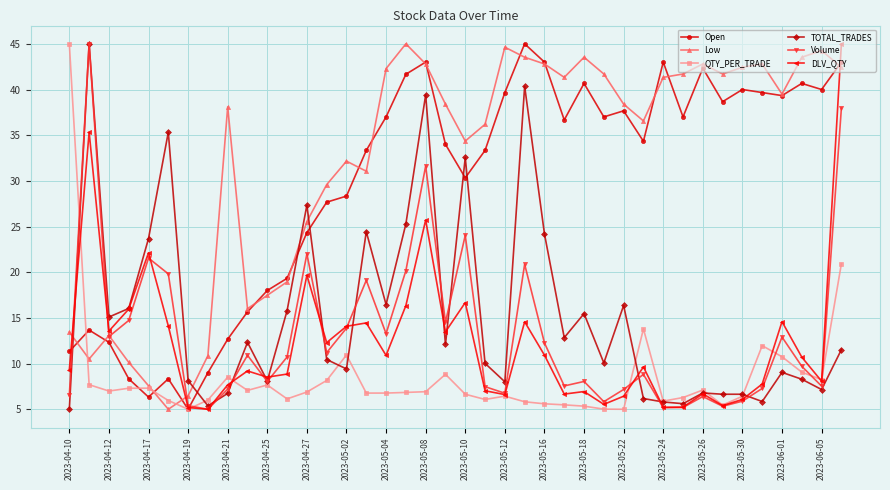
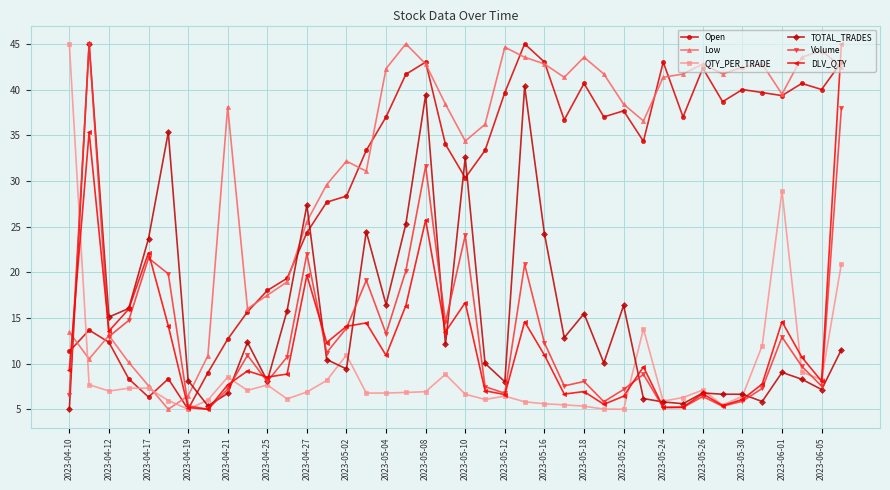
  {
    "Low": {
      "2023-04-10": 13,
      "2023-04-19": 6,
      "2023-04-21": 38,
      "2023-04-25": 17,
      "2023-04-27": 26,
      "2023-05-02": 32,
      "2023-05-04": 42,
      "2023-05-10": 34,
      "2023-05-12": 45,
      "2023-05-18": 44,
      "2023-05-22": 38,
      "2023-05-24": 41
    },
    "QTY_PER_TRADE": {
      "2023-04-10": 45,
      "2023-04-12": 7,
      "2023-04-21": 9,
      "2023-04-25": 8,
      "2023-04-27": 7,
      "2023-05-02": 11,
      "2023-05-04": 7,
      "2023-05-08": 7,
      "2023-05-10": 7,
      "2023-05-16": 6,
      "2023-05-18": 5,
      "2023-05-22": 5,
      "2023-05-26": 7,
-     "2023-06-01": 11
+     "2023-06-01": 29
    },
    "Volume": {
      "2023-04-10": 7,
      "2023-04-17": 22,
      "2023-04-21": 7,
      "2023-04-27": 22,
      "2023-05-04": 13,
      "2023-05-08": 32,
      "2023-05-10": 24,
      "2023-05-16": 12,
      "2023-05-18": 8,
      "2023-05-22": 7,
      "2023-05-26": 6,
      "2023-06-01": 13,
      "2023-06-05": 8
    }
  }
